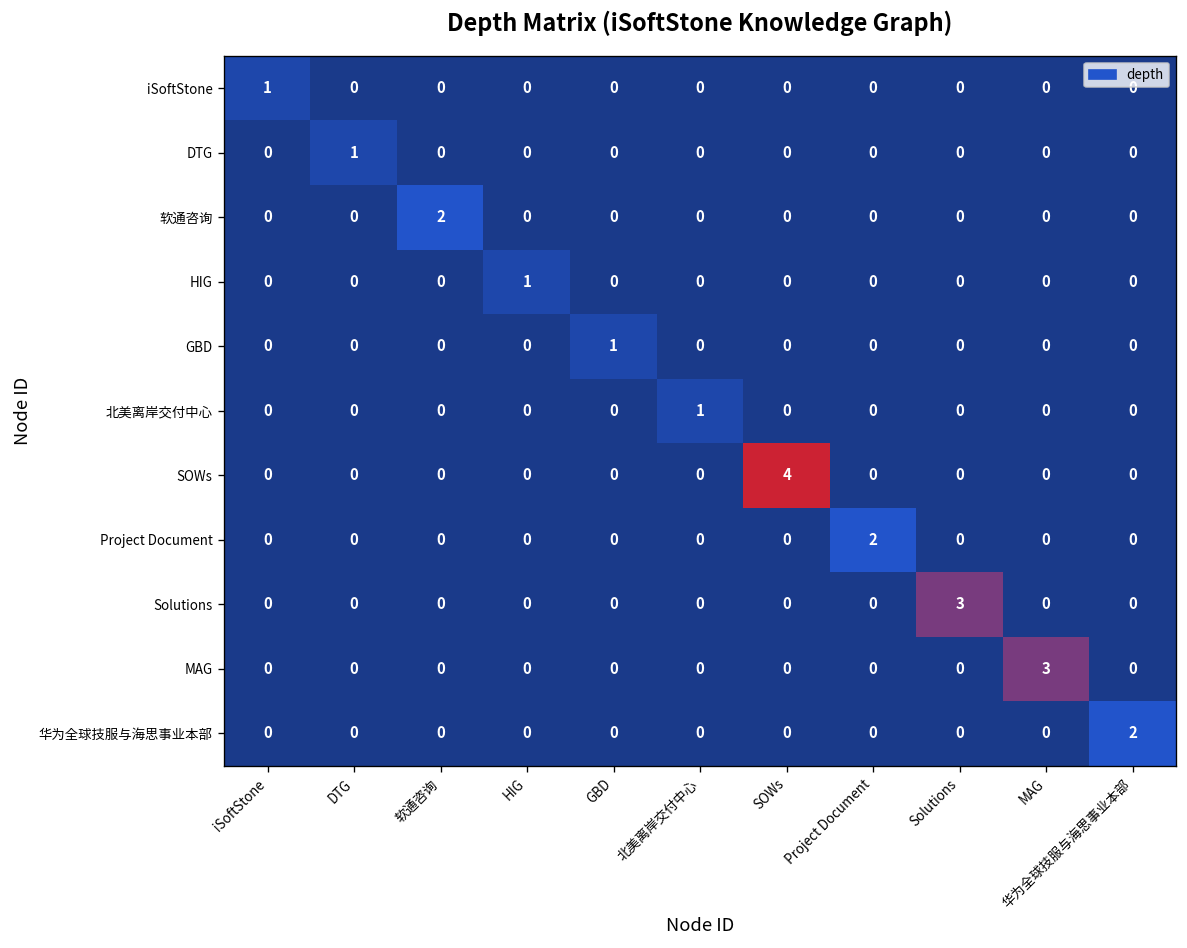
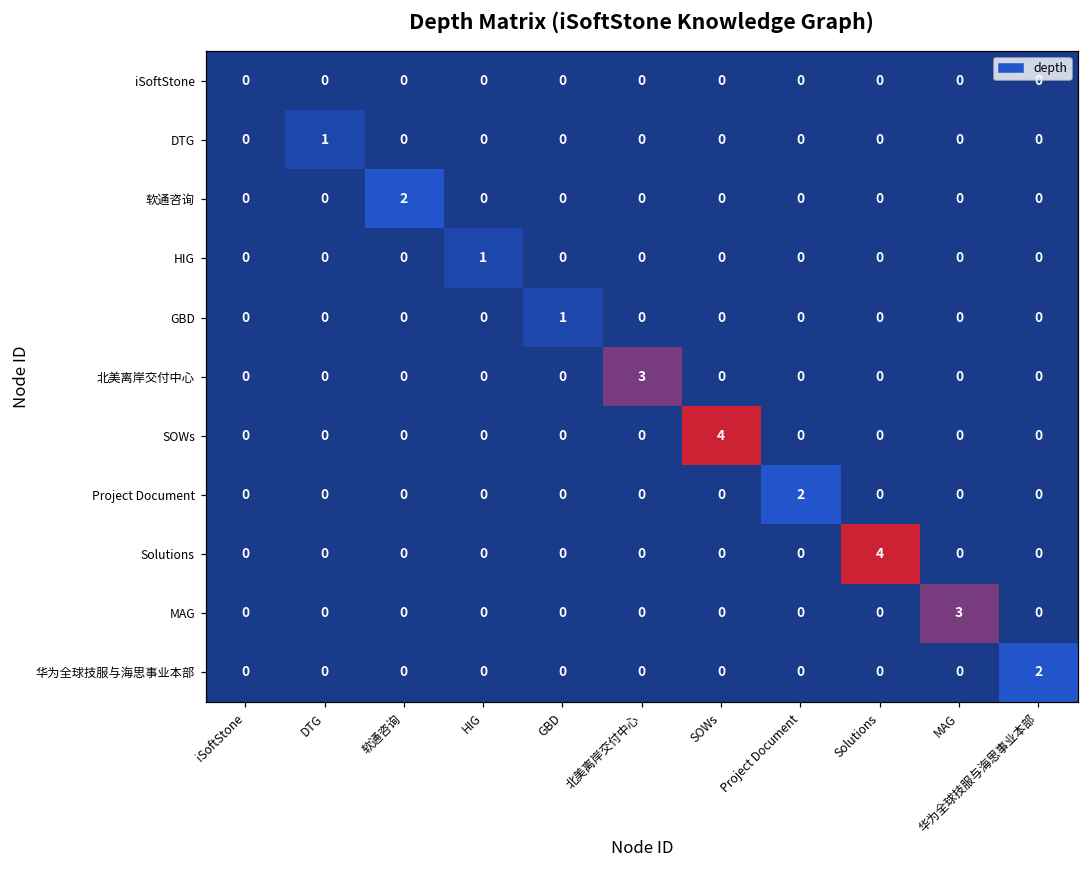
  {
    "iSoftStone": {
-     "iSoftStone": 1,
+     "iSoftStone": 0,
      "DTG": 0,
      "软通咨询": 0,
      "HIG": 0,
      "GBD": 0,
      "北美离岸交付中心": 0,
      "SOWs": 0,
      "Project Document": 0,
      "Solutions": 0,
      "MAG": 0
    },
    "DTG": {
      "iSoftStone": 0,
      "DTG": 1,
      "软通咨询": 0,
      "HIG": 0,
      "GBD": 0,
      "北美离岸交付中心": 0,
      "SOWs": 0,
      "Project Document": 0,
      "Solutions": 0,
      "MAG": 0,
      "华为全球技服与海思事业本部": 0
    },
    "软通咨询": {
      "iSoftStone": 0,
      "DTG": 0,
      "软通咨询": 2,
      "HIG": 0,
      "GBD": 0,
      "北美离岸交付中心": 0,
      "SOWs": 0,
      "Project Document": 0,
      "Solutions": 0,
      "MAG": 0,
      "华为全球技服与海思事业本部": 0
    },
    "HIG": {
      "iSoftStone": 0,
      "DTG": 0,
      "软通咨询": 0,
      "HIG": 1,
      "GBD": 0,
      "北美离岸交付中心": 0,
      "SOWs": 0,
      "Project Document": 0,
      "Solutions": 0,
      "MAG": 0,
      "华为全球技服与海思事业本部": 0
    },
    "GBD": {
      "iSoftStone": 0,
      "DTG": 0,
      "软通咨询": 0,
      "HIG": 0,
      "GBD": 1,
      "北美离岸交付中心": 0,
      "SOWs": 0,
      "Project Document": 0,
      "Solutions": 0,
      "MAG": 0,
      "华为全球技服与海思事业本部": 0
    },
    "北美离岸交付中心": {
      "iSoftStone": 0,
      "DTG": 0,
      "软通咨询": 0,
      "HIG": 0,
      "GBD": 0,
-     "北美离岸交付中心": 1,
+     "北美离岸交付中心": 3,
      "SOWs": 0,
      "Project Document": 0,
      "Solutions": 0,
      "MAG": 0,
      "华为全球技服与海思事业本部": 0
    },
    "SOWs": {
      "iSoftStone": 0,
      "DTG": 0,
      "软通咨询": 0,
      "HIG": 0,
      "GBD": 0,
      "北美离岸交付中心": 0,
      "SOWs": 4,
      "Project Document": 0,
      "Solutions": 0,
      "MAG": 0,
      "华为全球技服与海思事业本部": 0
    },
    "Project Document": {
      "iSoftStone": 0,
      "DTG": 0,
      "软通咨询": 0,
      "HIG": 0,
      "GBD": 0,
      "北美离岸交付中心": 0,
      "SOWs": 0,
      "Project Document": 2,
      "Solutions": 0,
      "MAG": 0,
      "华为全球技服与海思事业本部": 0
    },
    "Solutions": {
      "iSoftStone": 0,
      "DTG": 0,
      "软通咨询": 0,
      "HIG": 0,
      "GBD": 0,
      "北美离岸交付中心": 0,
      "SOWs": 0,
      "Project Document": 0,
-     "Solutions": 3,
+     "Solutions": 4,
      "MAG": 0,
      "华为全球技服与海思事业本部": 0
    },
    "MAG": {
      "iSoftStone": 0,
      "DTG": 0,
      "软通咨询": 0,
      "HIG": 0,
      "GBD": 0,
      "北美离岸交付中心": 0,
      "SOWs": 0,
      "Project Document": 0,
      "Solutions": 0,
      "MAG": 3,
      "华为全球技服与海思事业本部": 0
    },
    "华为全球技服与海思事业本部": {
      "iSoftStone": 0,
      "DTG": 0,
      "软通咨询": 0,
      "HIG": 0,
      "GBD": 0,
      "北美离岸交付中心": 0,
      "SOWs": 0,
      "Project Document": 0,
      "Solutions": 0,
      "MAG": 0,
      "华为全球技服与海思事业本部": 2
    }
  }
